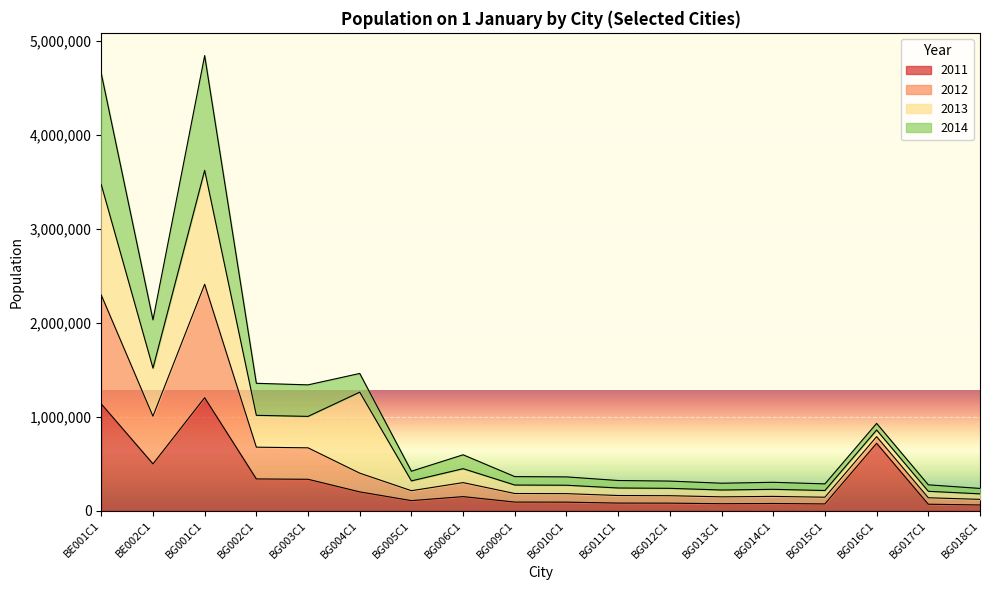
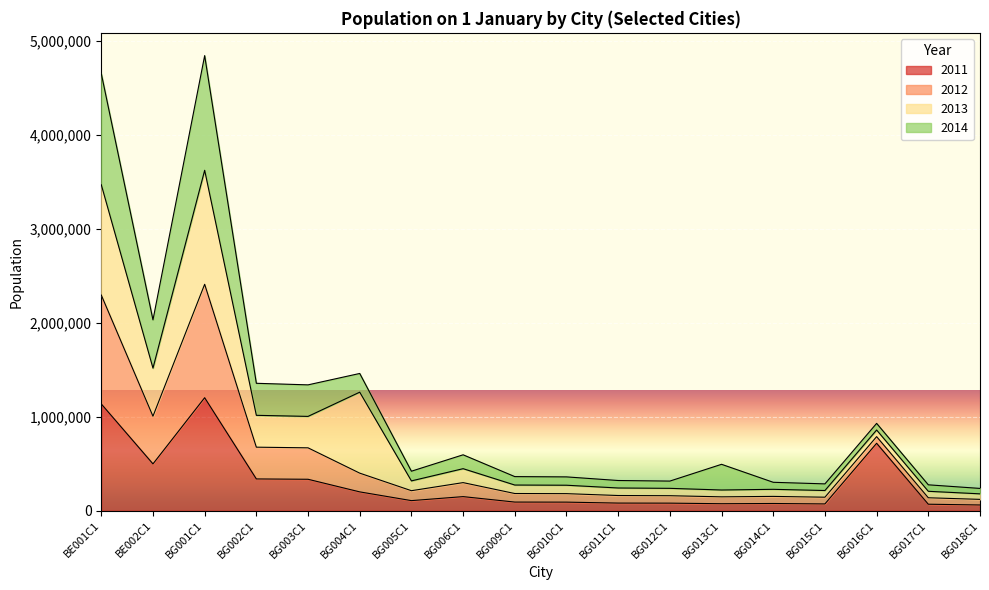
  {
    "2011": {
      "BE001C1": "1,100,000",
      "BE002C1": "500,000",
      "BG001C1": "1,200,000",
      "BG002C1": "300,000",
      "BG003C1": "300,000",
      "BG004C1": "200,000",
      "BG005C1": "100,000",
      "BG006C1": "100,000",
      "BG009C1": "100,000",
      "BG010C1": "100,000",
      "BG011C1": "100,000",
      "BG012C1": "100,000",
      "BG013C1": "100,000",
      "BG014C1": "100,000",
      "BG015C1": "100,000",
      "BG016C1": "700,000",
      "BG017C1": "100,000",
      "BG018C1": "100,000"
    },
    "2012": {
      "BE001C1": "1,200,000",
      "BE002C1": "500,000",
      "BG001C1": "1,200,000",
      "BG002C1": "300,000",
      "BG003C1": "300,000",
      "BG004C1": "200,000",
      "BG005C1": "100,000",
      "BG006C1": "100,000",
      "BG009C1": "100,000",
      "BG010C1": "100,000",
      "BG011C1": "100,000",
      "BG012C1": "100,000",
      "BG013C1": "100,000",
      "BG014C1": "100,000",
      "BG015C1": "100,000",
      "BG016C1": "100,000",
      "BG017C1": "100,000",
      "BG018C1": "100,000"
    },
    "2013": {
      "BE001C1": "1,200,000",
      "BE002C1": "500,000",
      "BG001C1": "1,200,000",
      "BG002C1": "300,000",
      "BG003C1": "300,000",
      "BG004C1": "900,000",
      "BG005C1": "100,000",
      "BG006C1": "100,000",
      "BG009C1": "100,000",
      "BG010C1": "100,000",
      "BG011C1": "100,000",
      "BG012C1": "100,000",
      "BG013C1": "100,000",
      "BG014C1": "100,000",
      "BG015C1": "100,000",
      "BG016C1": "100,000",
      "BG017C1": "100,000",
      "BG018C1": "100,000"
    },
    "2014": {
      "BE001C1": "1,200,000",
      "BE002C1": "500,000",
      "BG001C1": "1,200,000",
      "BG002C1": "300,000",
      "BG003C1": "300,000",
      "BG004C1": "200,000",
      "BG005C1": "100,000",
      "BG006C1": "100,000",
      "BG009C1": "100,000",
      "BG010C1": "100,000",
      "BG011C1": "100,000",
      "BG012C1": "100,000",
-     "BG013C1": "100,000",
+     "BG013C1": "300,000",
      "BG014C1": "100,000",
      "BG015C1": "100,000",
      "BG016C1": "100,000",
      "BG017C1": "100,000",
      "BG018C1": "100,000"
    }
  }
